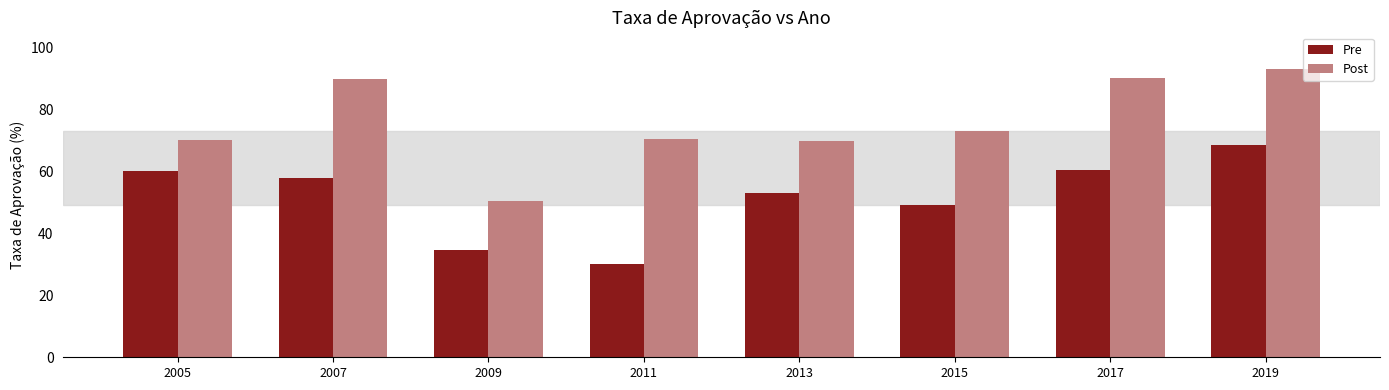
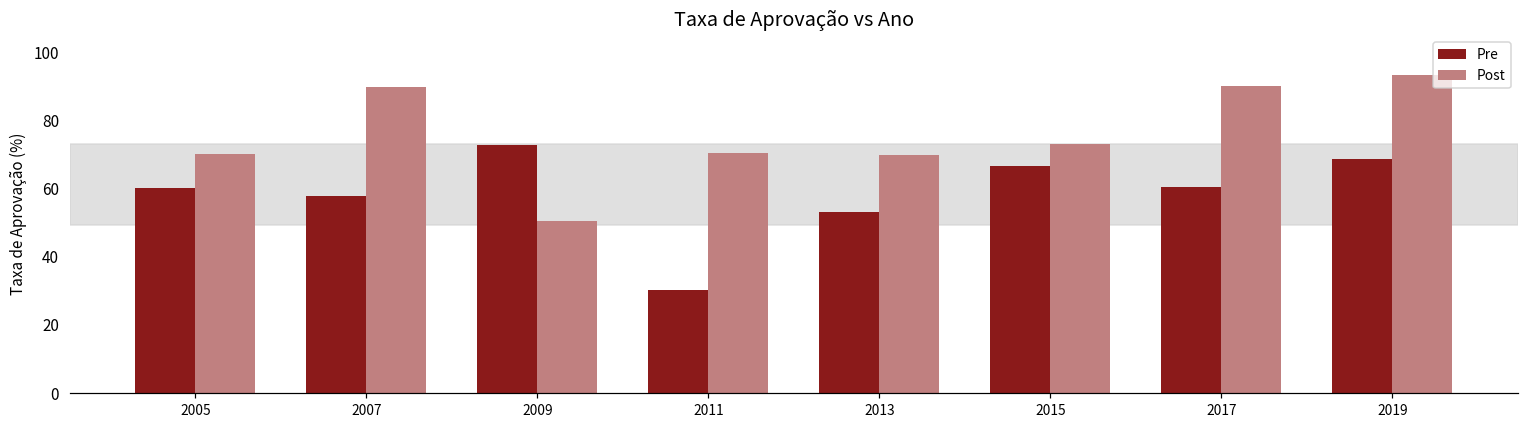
  {
    "Pre": {
      "2005": 60,
      "2007": 58,
-     "2009": 35,
+     "2009": 73,
      "2011": 30,
      "2013": 53,
-     "2015": 49,
+     "2015": 67,
      "2017": 61,
      "2019": 69
    },
    "Post": {
      "2005": 70,
      "2007": 90,
      "2009": 51,
      "2011": 71,
      "2013": 70,
      "2015": 73,
      "2017": 90,
      "2019": 93
    }
  }
